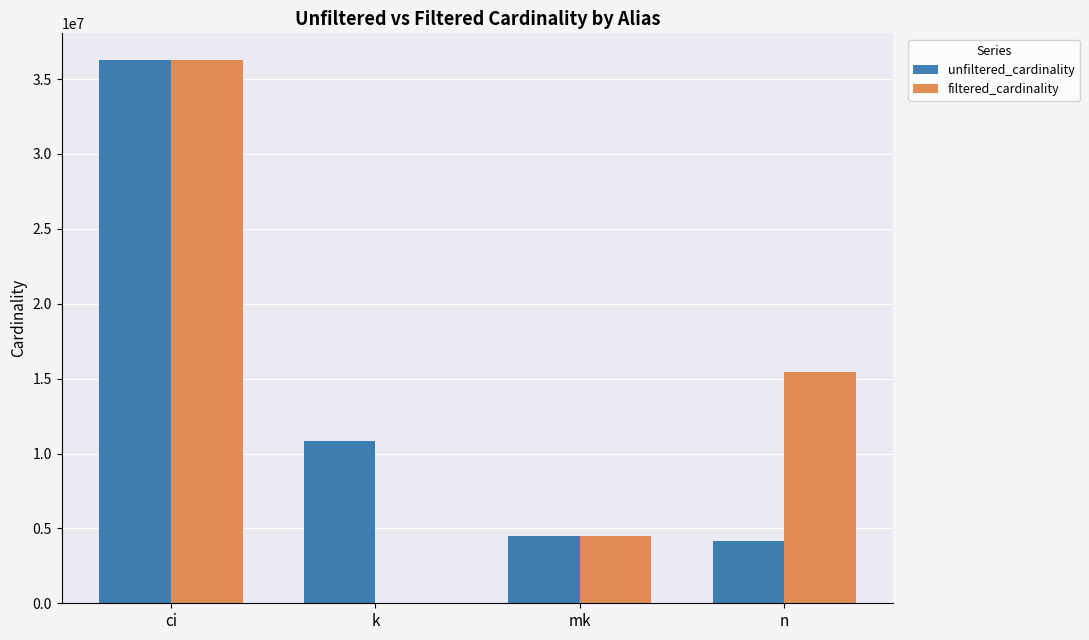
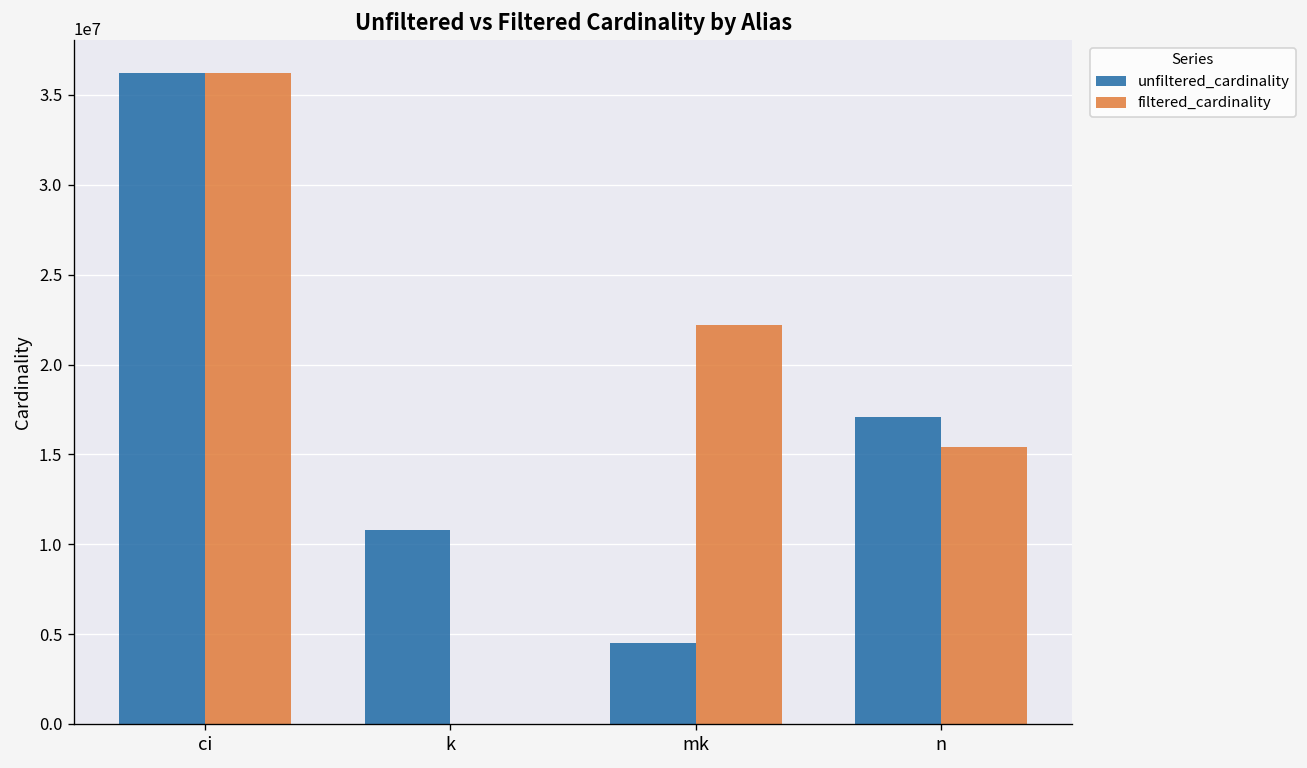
  {
    "unfiltered_cardinality": {
      "ci": 36200000,
      "k": 10800000,
      "mk": 4500000,
-     "n": 4200000
+     "n": 17100000
    },
    "filtered_cardinality": {
      "ci": 36200000,
-     "mk": 4500000,
+     "mk": 22200000,
      "n": 15400000
    }
  }
